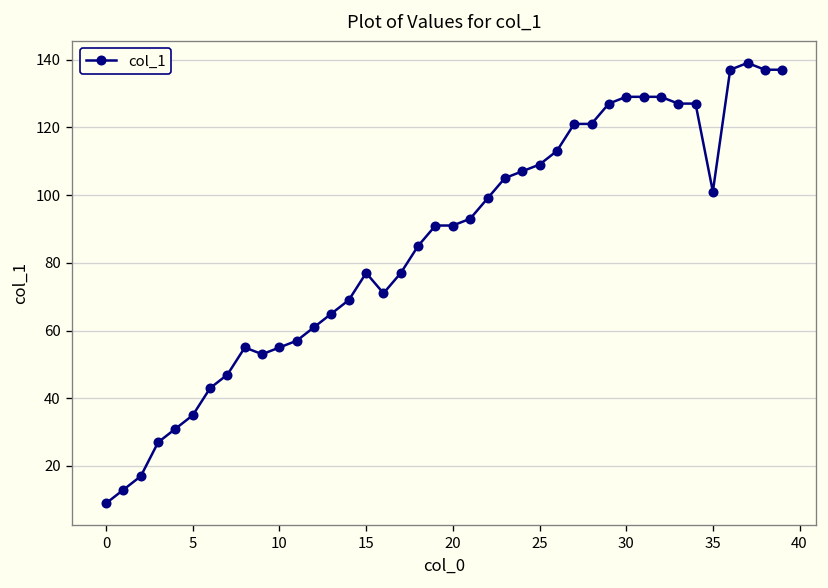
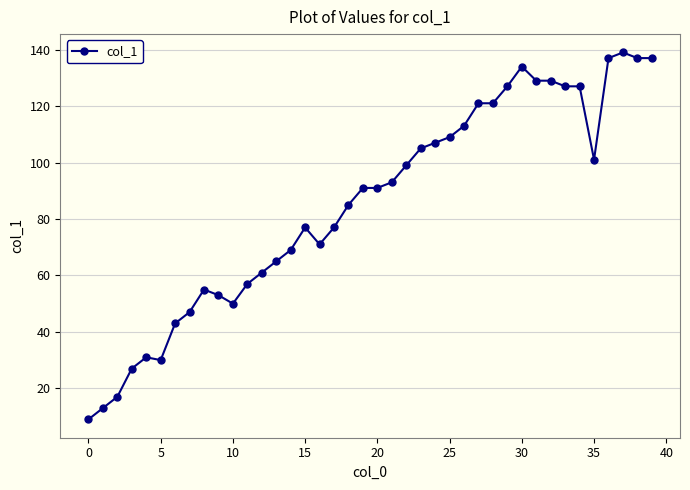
  {
    "0": 9,
-   "5": 35,
-   "10": 55,
+   "5": 30,
+   "10": 50,
    "15": 77,
    "20": 91,
    "25": 109,
-   "30": 129,
+   "30": 134,
    "35": 101
  }
